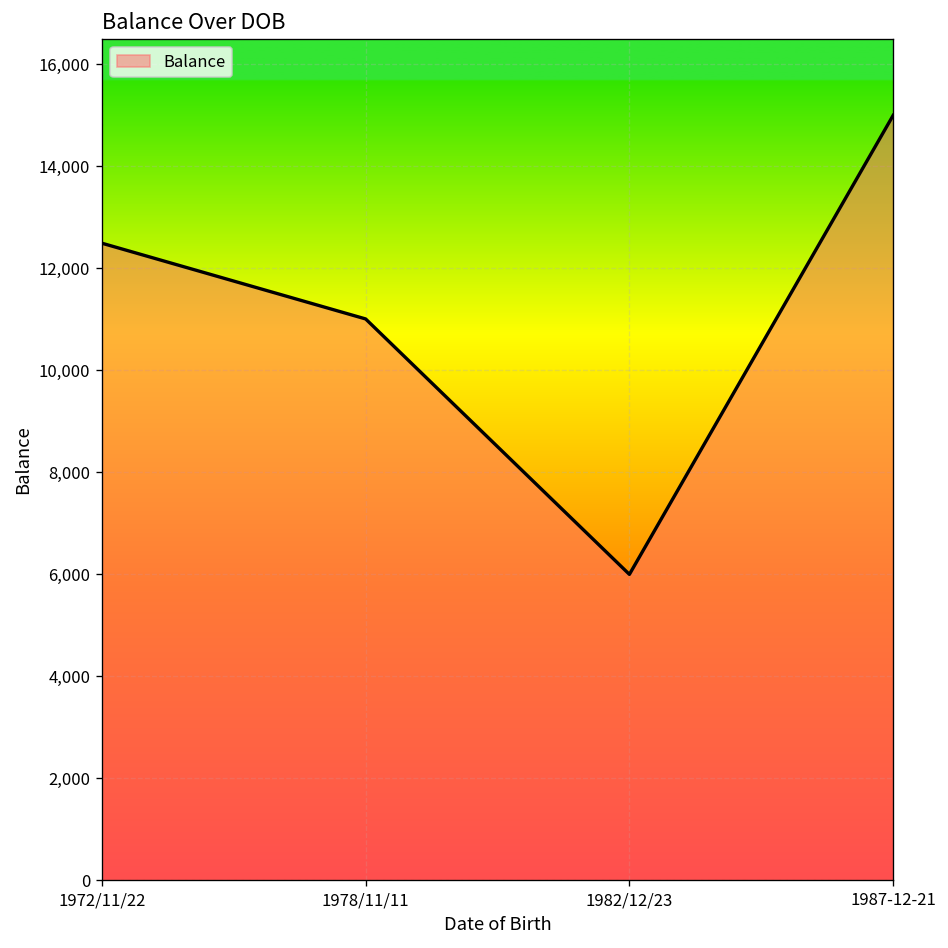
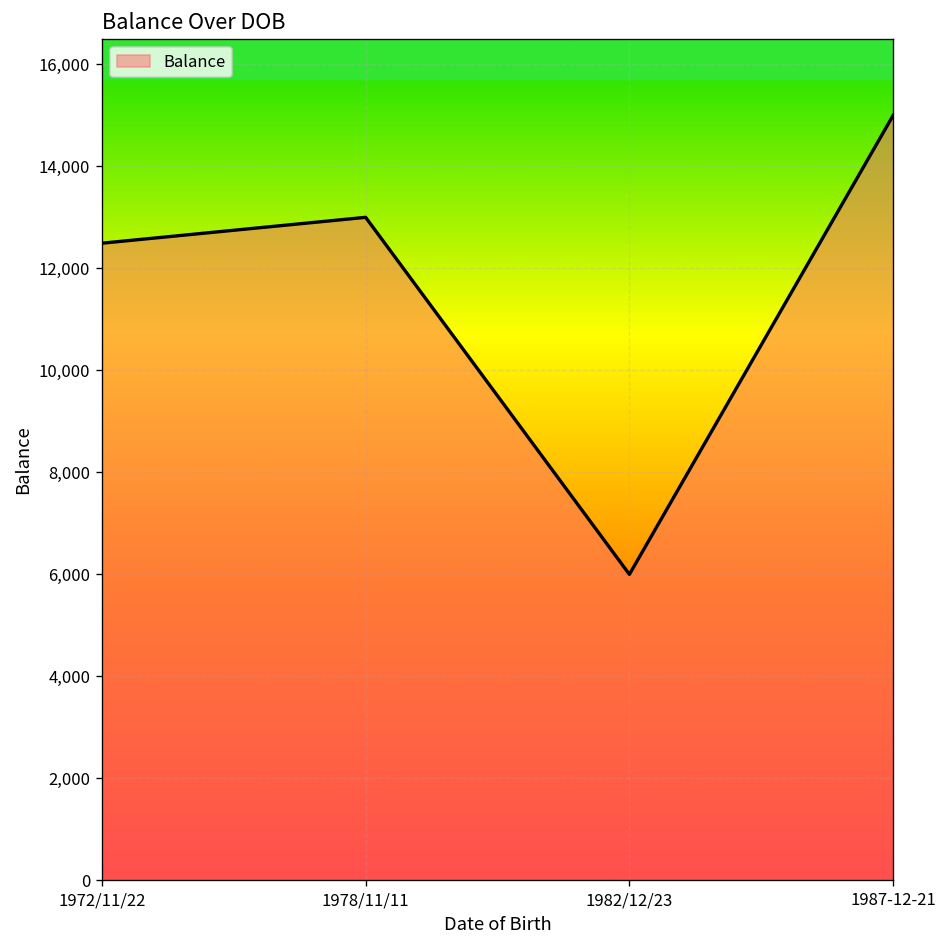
  {
    "1972/11/22": "12,500",
-   "1978/11/11": "11,000",
+   "1978/11/11": "13,000",
    "1982/12/23": "6,000",
    "1987-12-21": "15,000"
  }
